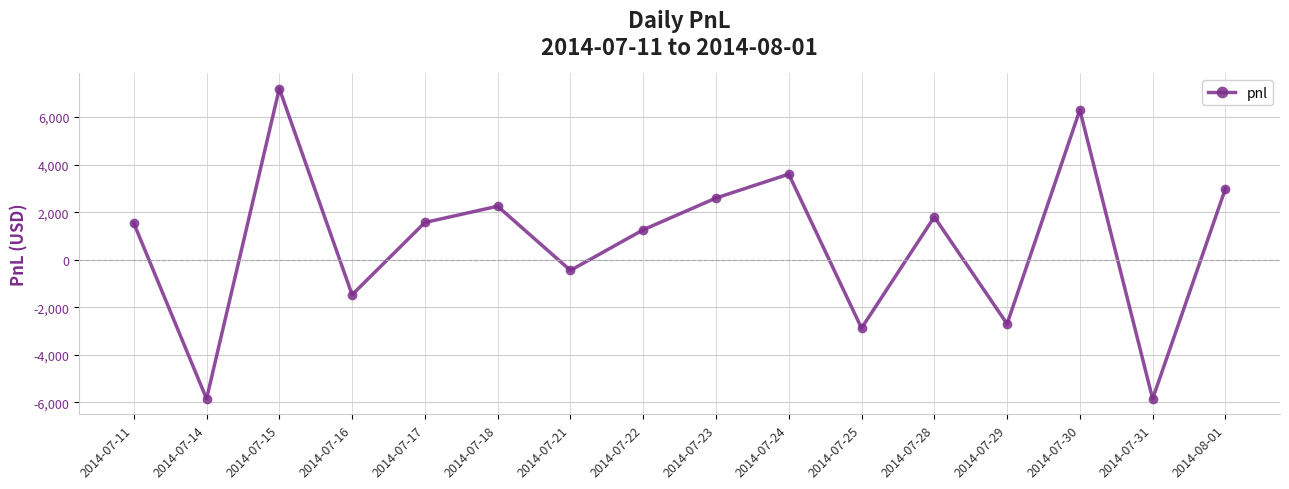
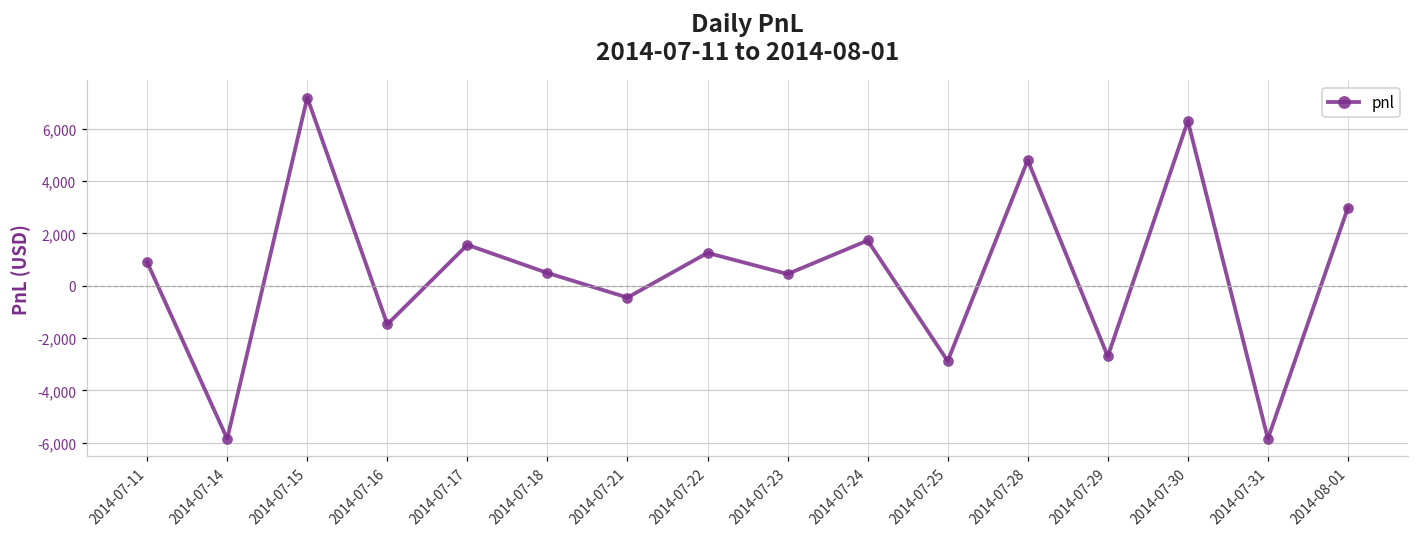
  {
-   "2014-07-11": "1,500",
+   "2014-07-11": "900",
    "2014-07-14": "-5,900",
    "2014-07-15": "7,200",
    "2014-07-16": "-1,500",
    "2014-07-17": "1,600",
-   "2014-07-18": "2,300",
+   "2014-07-18": "500",
    "2014-07-21": "-500",
    "2014-07-22": "1,300",
-   "2014-07-23": "2,600",
-   "2014-07-24": "3,600",
+   "2014-07-23": "500",
+   "2014-07-24": "1,700",
    "2014-07-25": "-2,900",
-   "2014-07-28": "1,800",
+   "2014-07-28": "4,800",
    "2014-07-29": "-2,700",
    "2014-07-30": "6,300",
    "2014-07-31": "-5,900",
    "2014-08-01": "3,000"
  }
